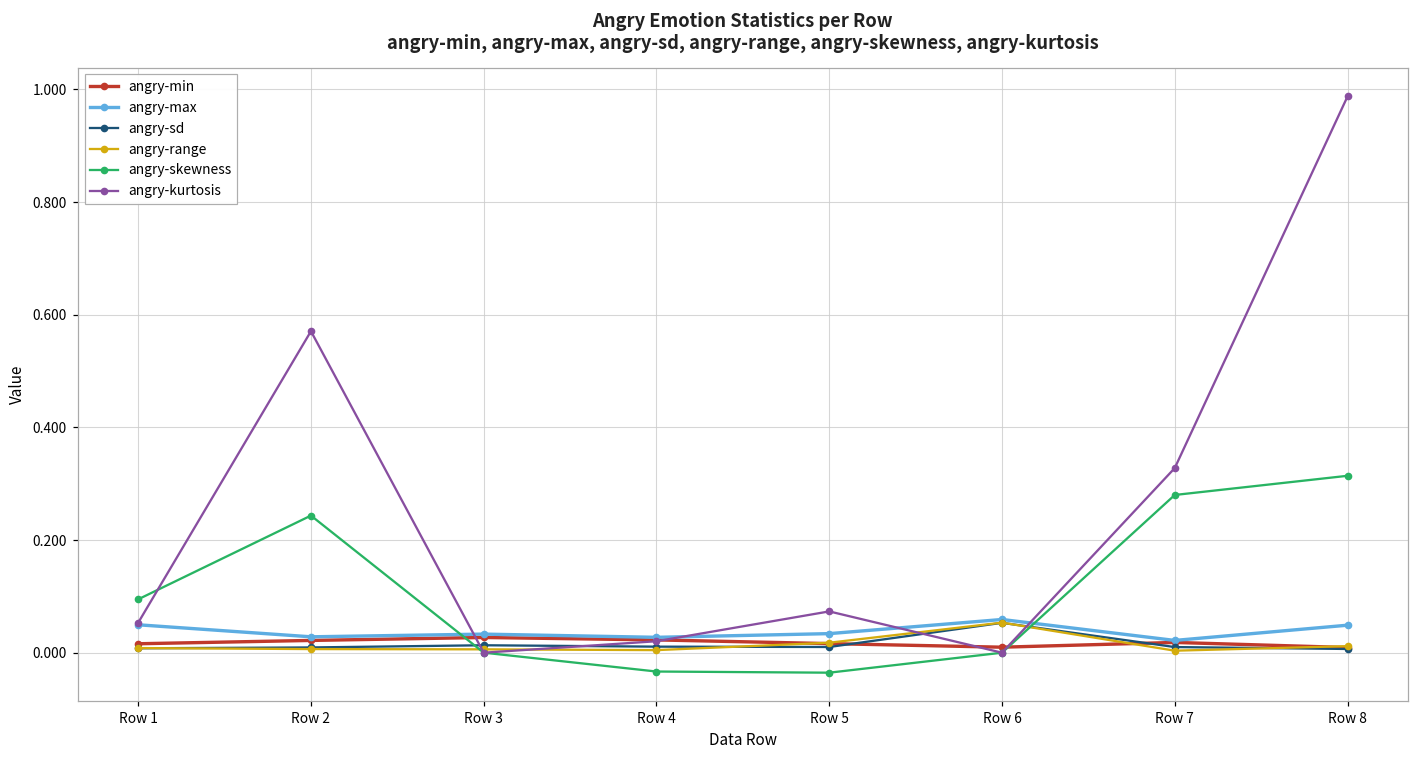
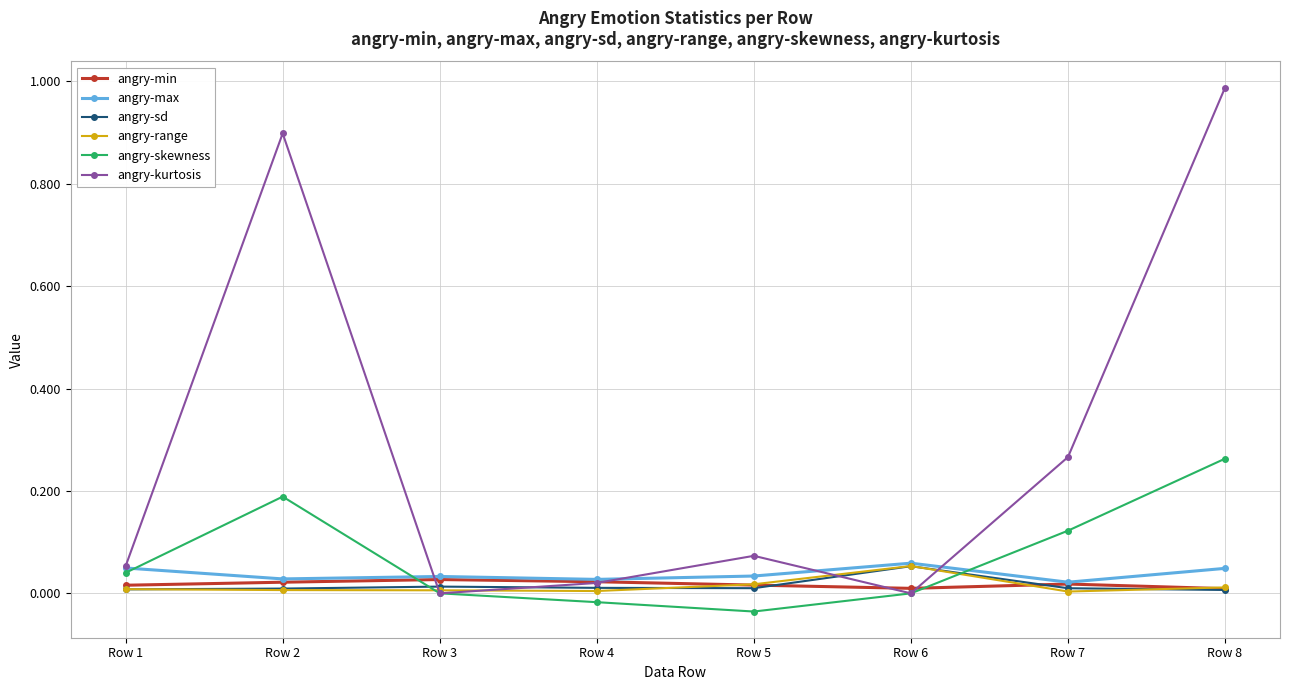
  {
    "angry-min": {
      "Row 1": 0.02,
      "Row 2": 0.02,
      "Row 3": 0.03,
      "Row 6": 0.01
    },
    "angry-max": {
      "Row 2": 0.03,
      "Row 3": 0.03,
      "Row 5": 0.03,
      "Row 6": 0.06,
      "Row 8": 0.05
    },
    "angry-sd": {
      "Row 3": 0.01,
      "Row 4": 0.01,
      "Row 5": 0.01,
      "Row 7": 0.01
    },
    "angry-range": {
      "Row 3": 0.01,
      "Row 4": 0.00,
      "Row 7": 0.00
    },
    "angry-skewness": {
-     "Row 1": 0.09,
-     "Row 2": 0.24,
-     "Row 4": -0.03,
+     "Row 1": 0.04,
+     "Row 2": 0.19,
+     "Row 4": -0.02,
      "Row 5": -0.04,
-     "Row 7": 0.28,
-     "Row 8": 0.31
+     "Row 7": 0.12,
+     "Row 8": 0.26
    },
    "angry-kurtosis": {
-     "Row 2": 0.57,
+     "Row 2": 0.90,
      "Row 5": 0.07,
-     "Row 7": 0.33,
+     "Row 7": 0.27,
      "Row 8": 0.99
    }
  }
